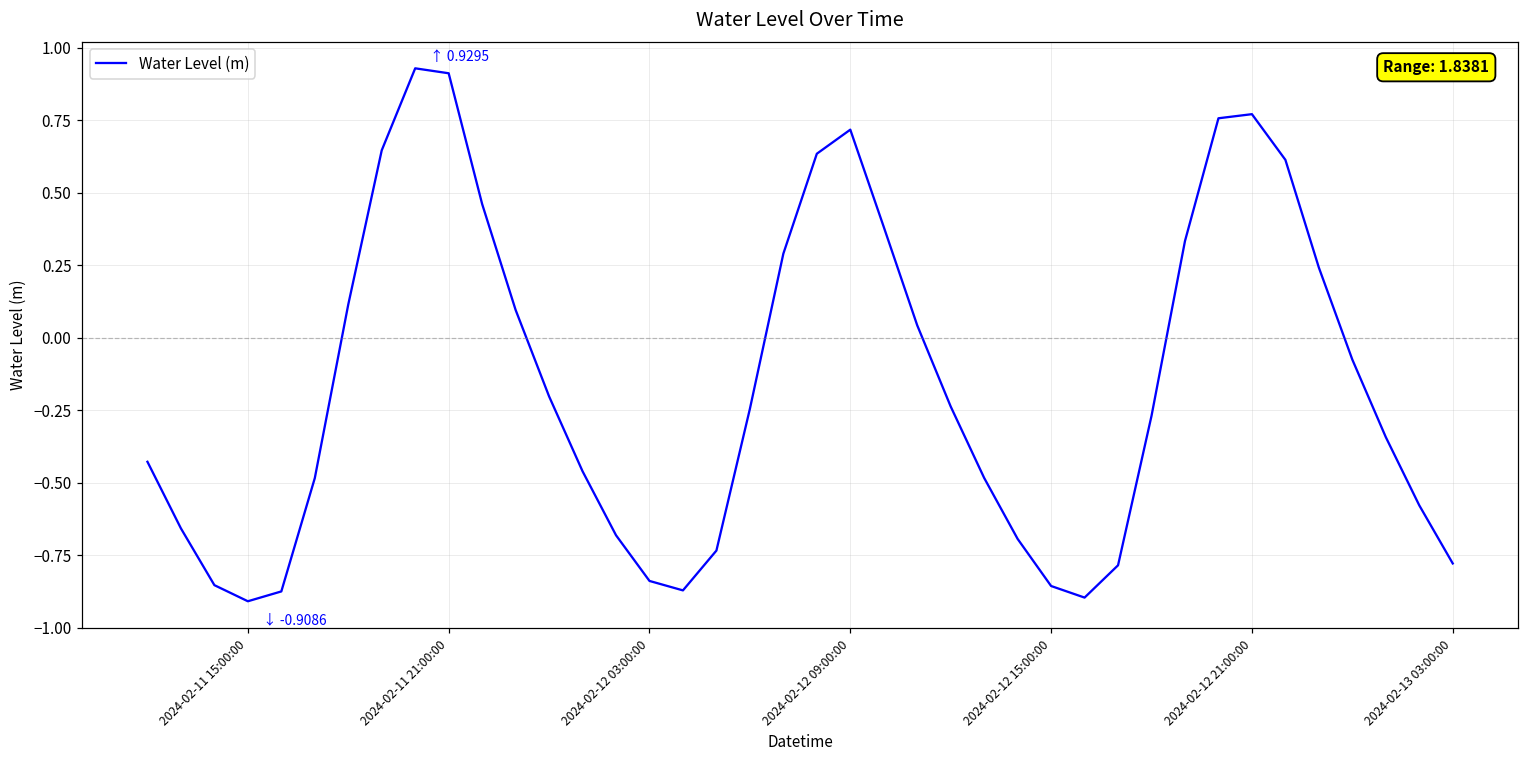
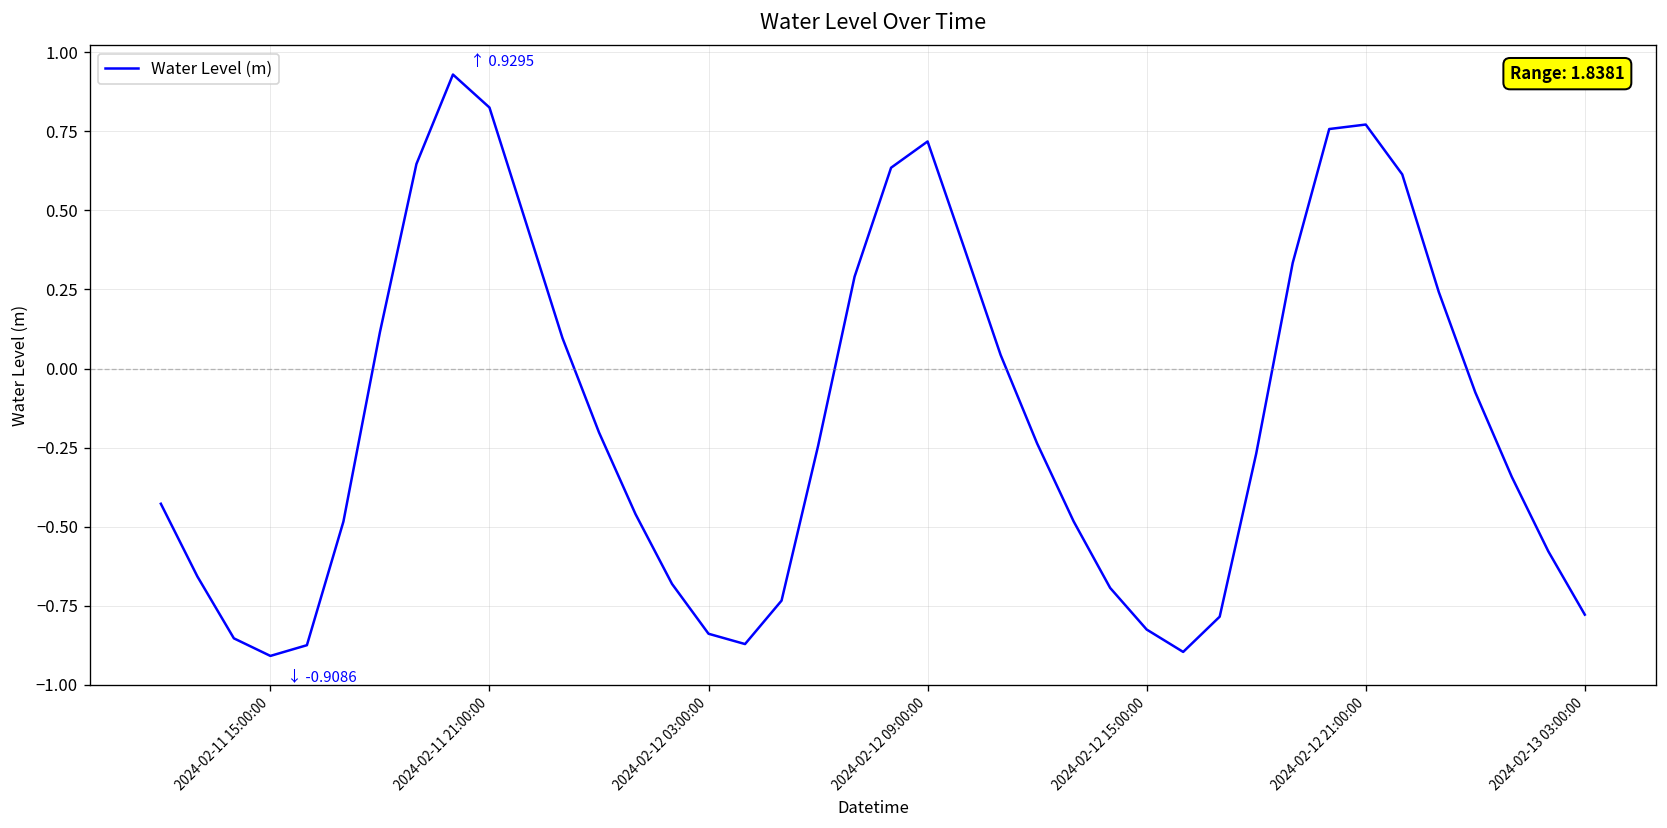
  {
-   "2024-02-11 21:00:00": 0.91,
+   "2024-02-11 21:00:00": 0.83,
    "2024-02-12 03:00:00": -0.84,
    "2024-02-12 09:00:00": 0.72,
-   "2024-02-12 15:00:00": -0.86,
+   "2024-02-12 15:00:00": -0.83,
    "2024-02-12 21:00:00": 0.77,
    "2024-02-13 03:00:00": -0.78
  }
